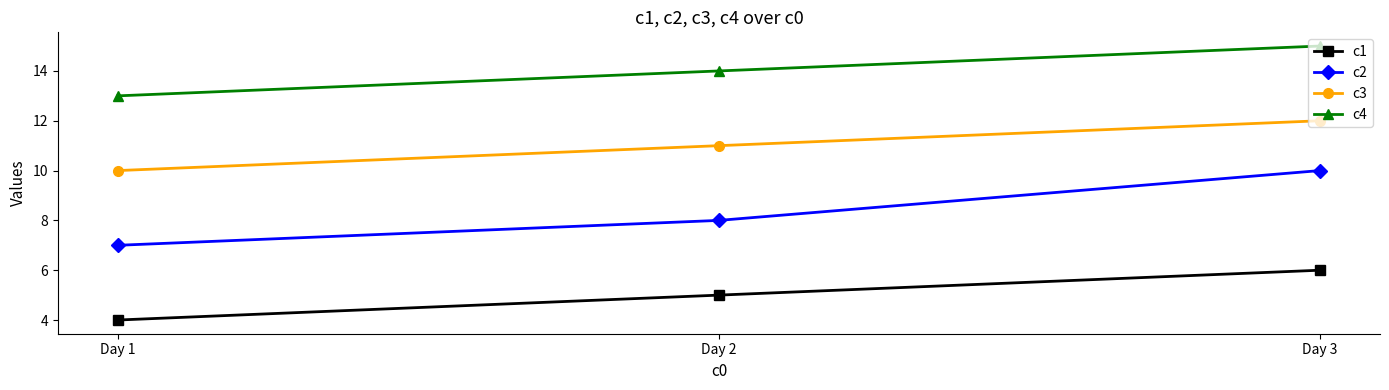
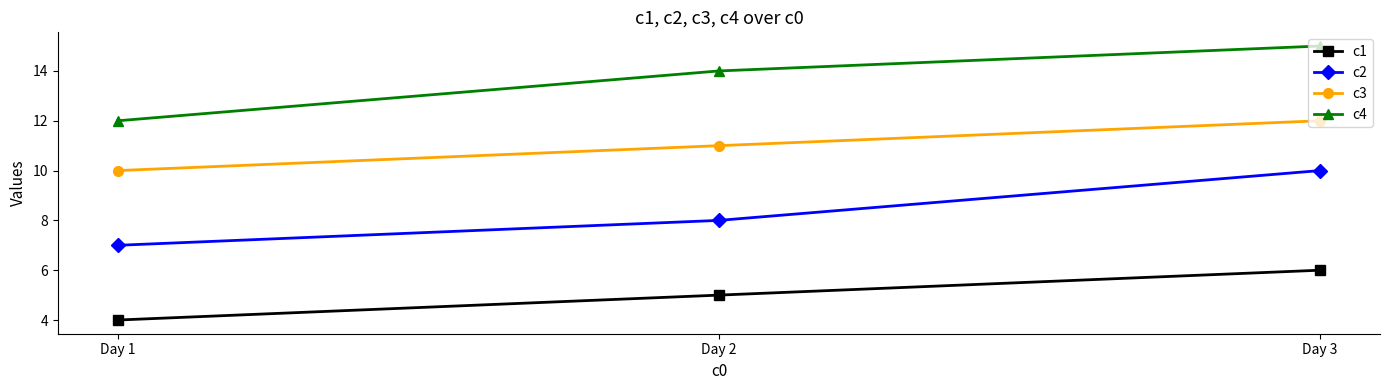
  {
    "c1": {
      "Day 1": 4,
      "Day 2": 5,
      "Day 3": 6
    },
    "c2": {
      "Day 1": 7,
      "Day 2": 8,
      "Day 3": 10
    },
    "c3": {
      "Day 1": 10,
      "Day 2": 11
    },
    "c4": {
-     "Day 1": 13,
+     "Day 1": 12,
      "Day 2": 14
    }
  }
